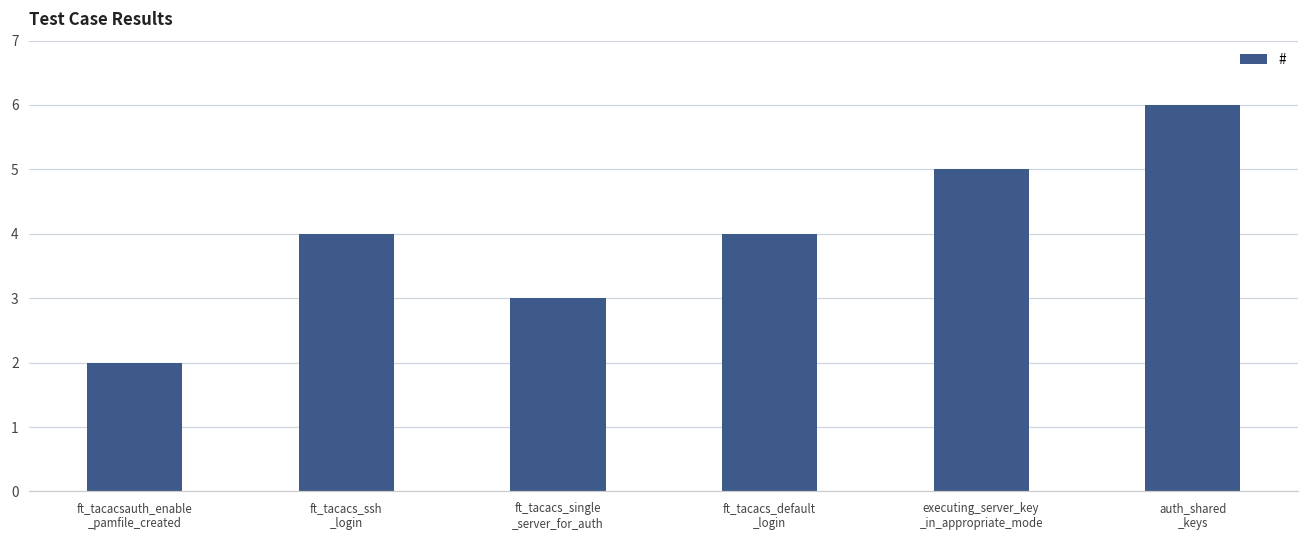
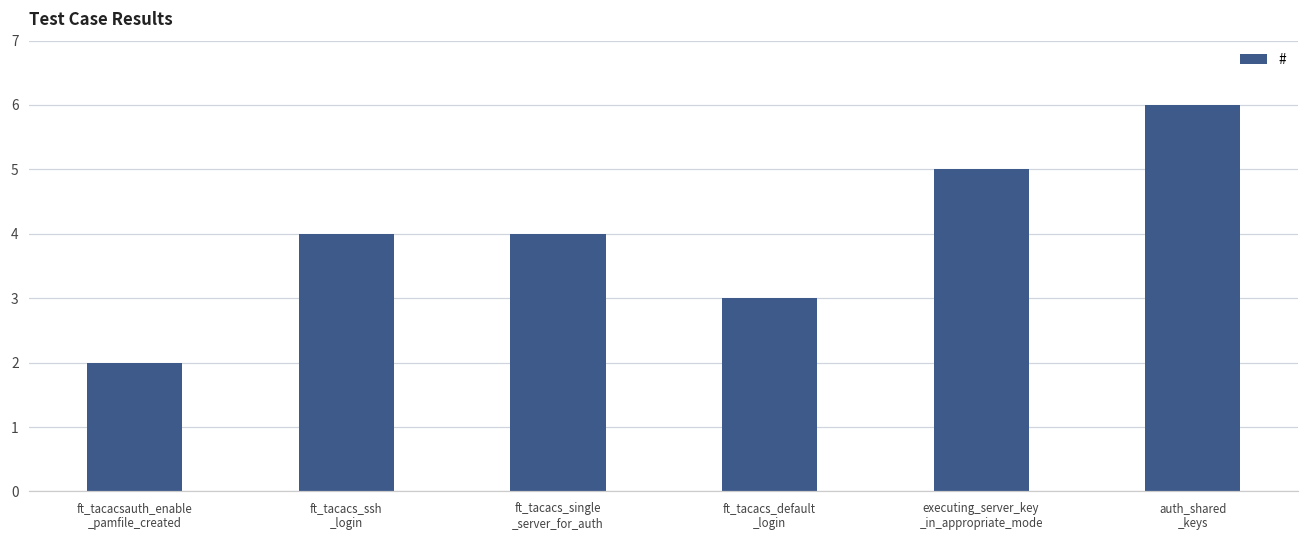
  {
    "ft_tacacsauth_enable _pamfile_created": 2,
    "ft_tacacs_ssh _login": 4,
-   "ft_tacacs_single _server_for_auth": 3,
-   "ft_tacacs_default _login": 4,
+   "ft_tacacs_single _server_for_auth": 4,
+   "ft_tacacs_default _login": 3,
    "executing_server_key _in_appropriate_mode": 5,
    "auth_shared _keys": 6
  }
